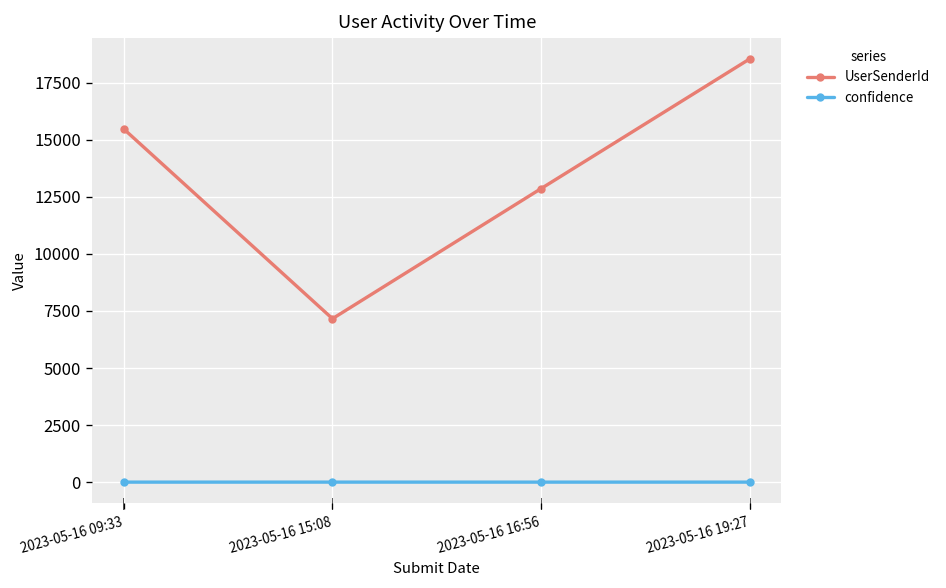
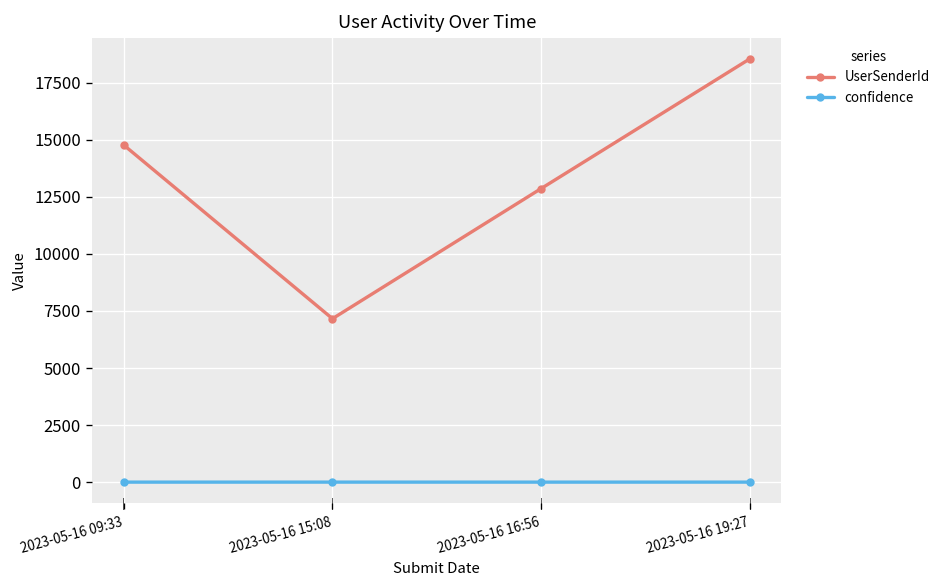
  {
    "UserSenderId": {
-     "2023-05-16 09:33": 15500,
+     "2023-05-16 09:33": 14800,
      "2023-05-16 15:08": 7200,
      "2023-05-16 16:56": 12900,
      "2023-05-16 19:27": 18600
    },
    "confidence": {
      "2023-05-16 09:33": 0,
      "2023-05-16 15:08": 0,
      "2023-05-16 16:56": 0,
      "2023-05-16 19:27": 0
    }
  }
